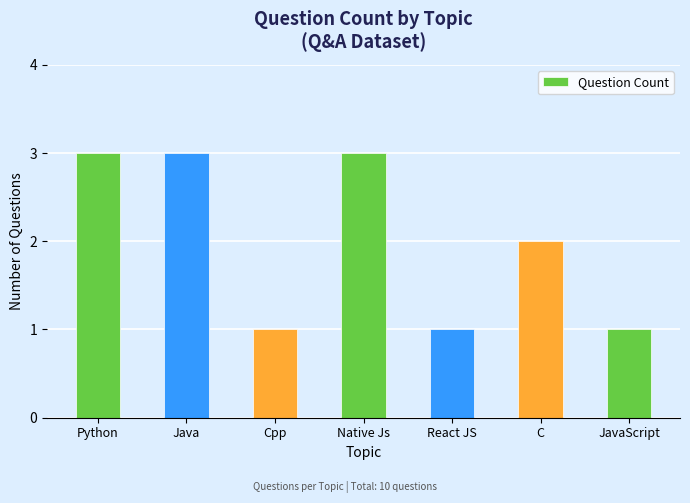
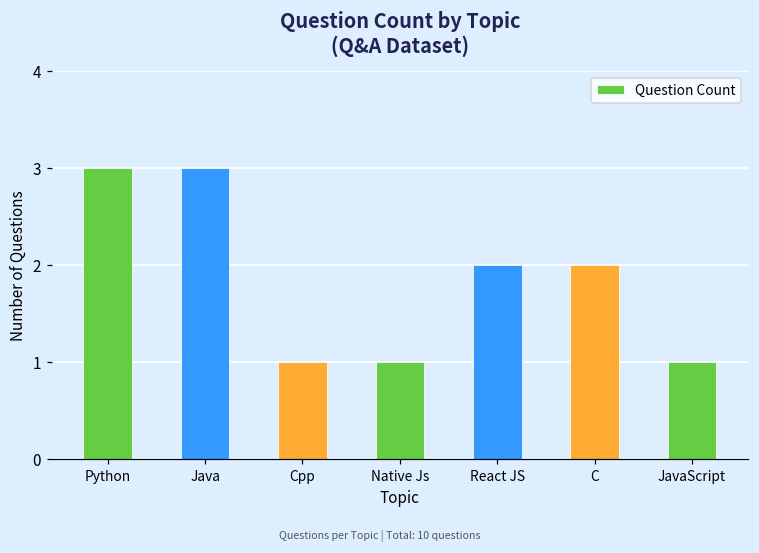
  {
    "Python": 3,
    "Java": 3,
    "Cpp": 1,
-   "Native Js": 3,
-   "React JS": 1,
+   "Native Js": 1,
+   "React JS": 2,
    "C": 2,
    "JavaScript": 1
  }
